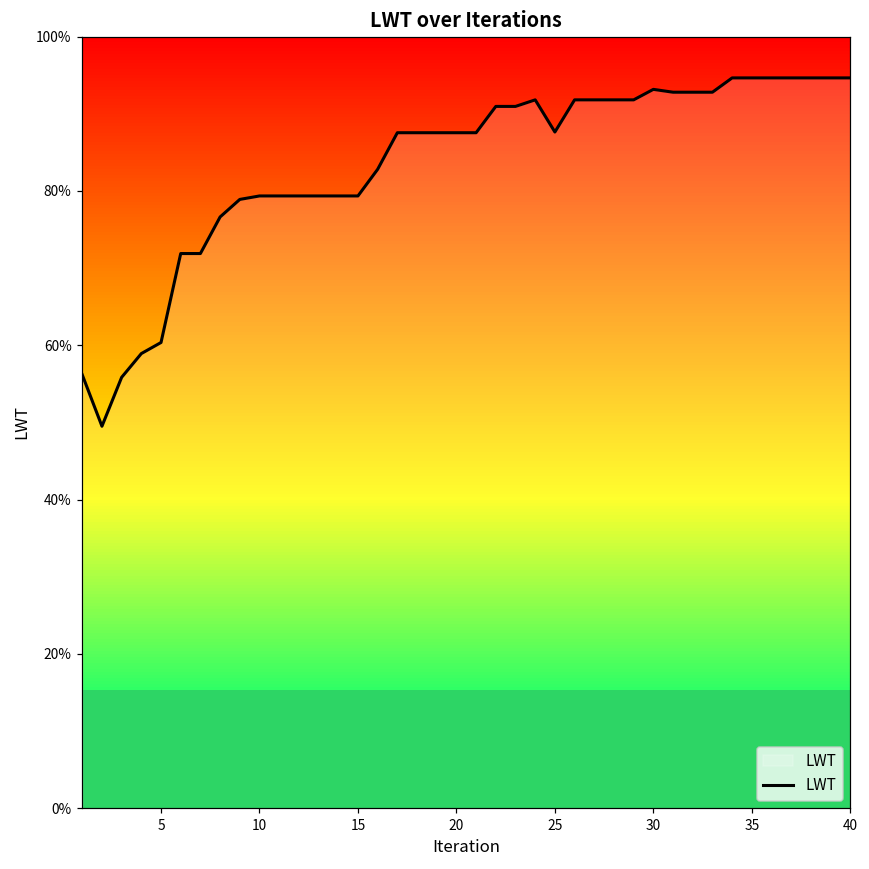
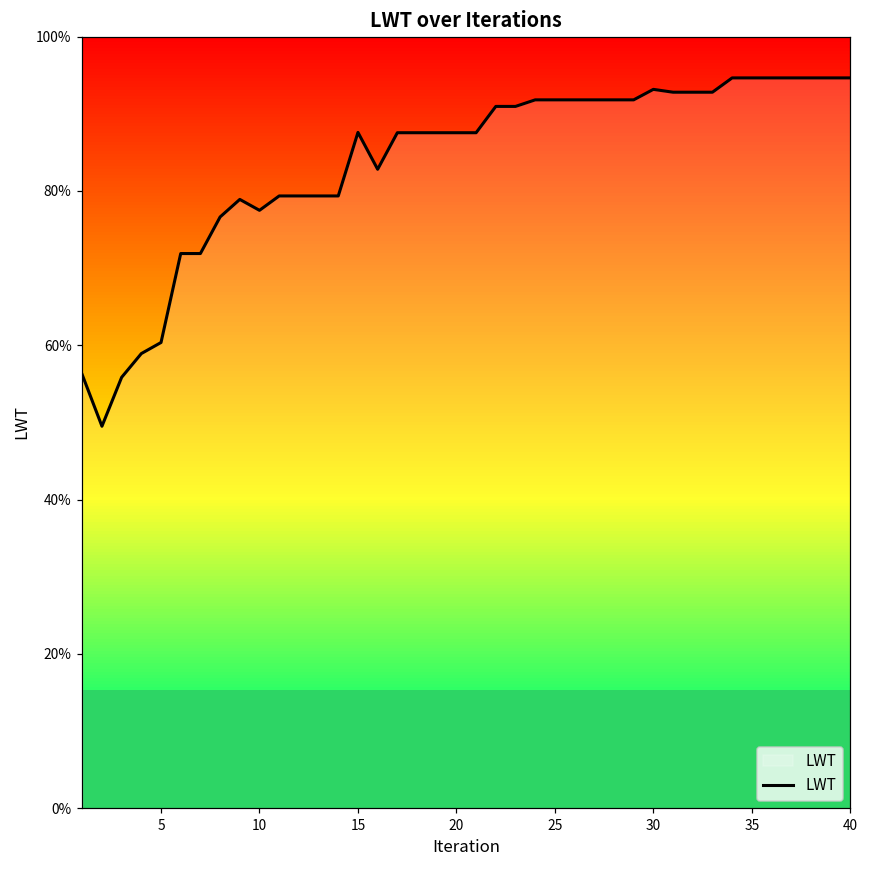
  {
    "5": "60%",
-   "10": "79%",
-   "15": "79%",
+   "10": "77%",
+   "15": "88%",
    "20": "88%",
-   "25": "88%",
+   "25": "92%",
    "30": "93%",
    "35": "95%",
    "40": "95%"
  }
